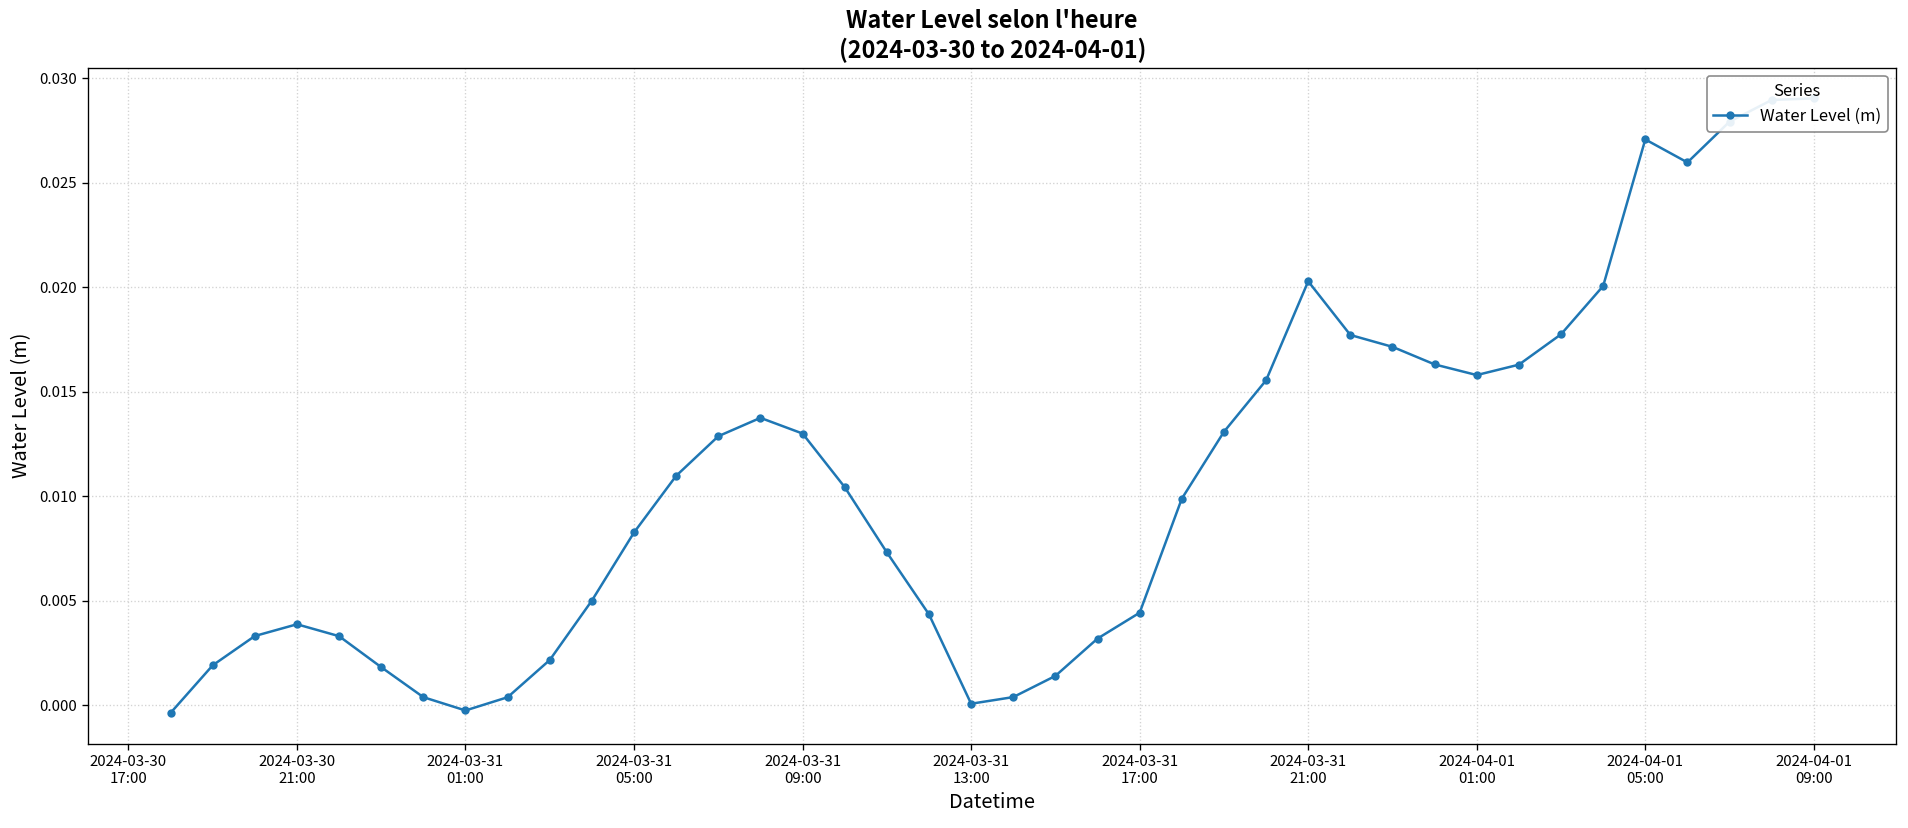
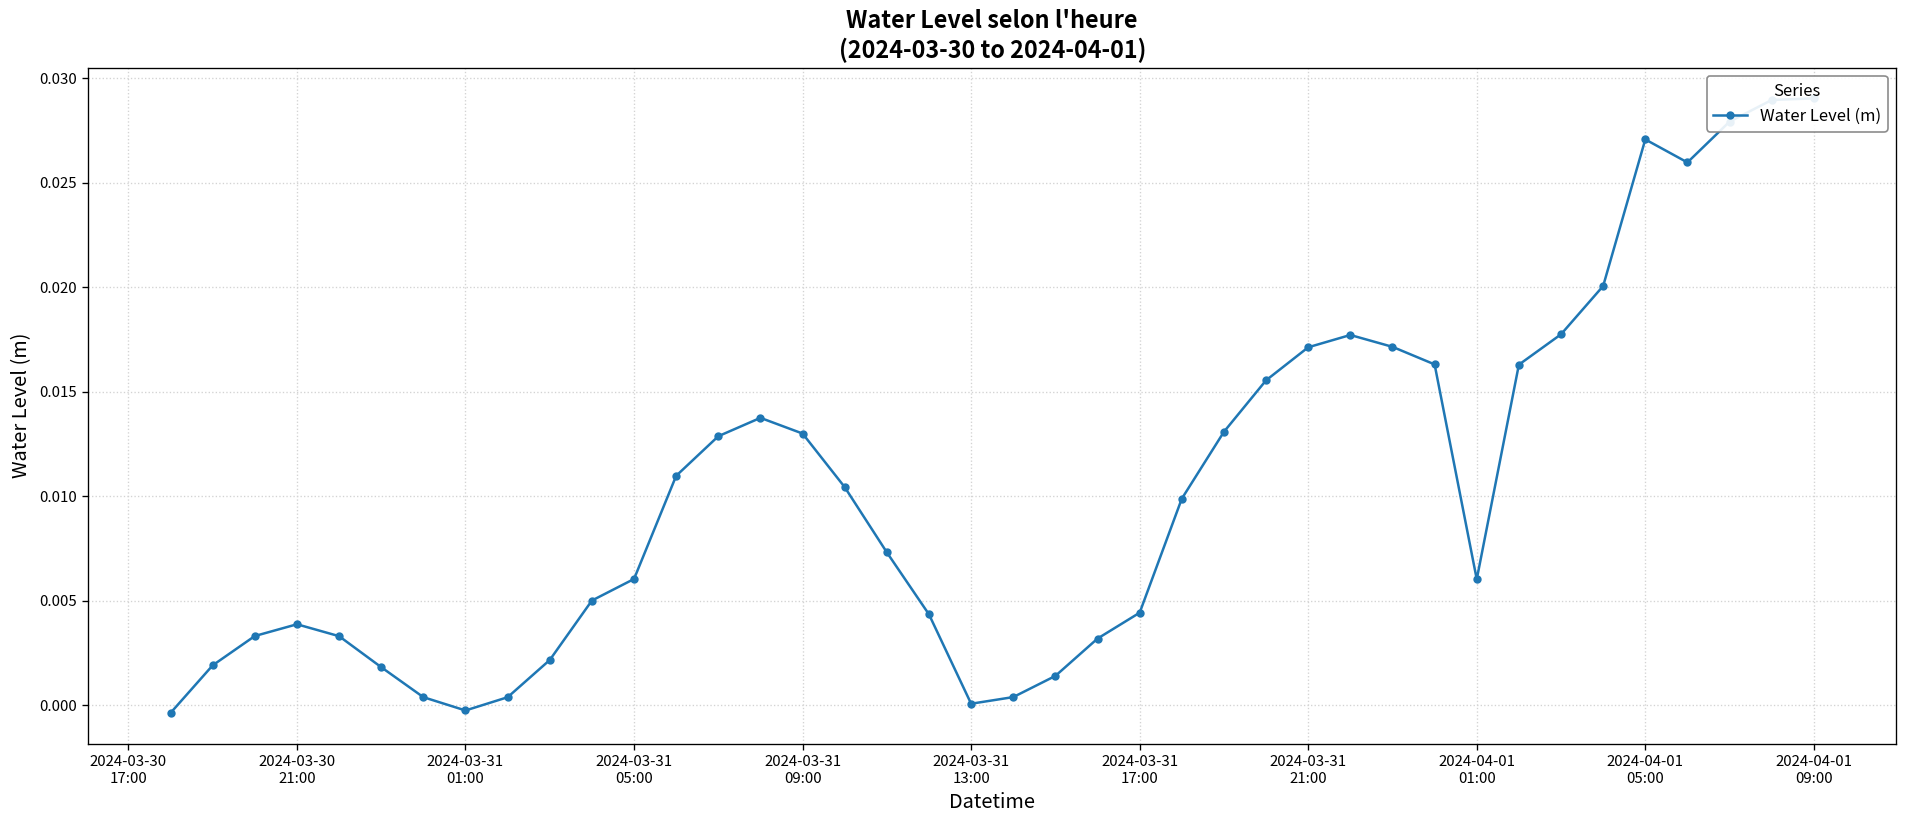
  {
    "2024-03-30 21:00": 0.0039,
    "2024-03-31 01:00": -0.0003,
-   "2024-03-31 05:00": 0.0083,
+   "2024-03-31 05:00": 0.0060,
    "2024-03-31 09:00": 0.0130,
    "2024-03-31 13:00": 0.0001,
    "2024-03-31 17:00": 0.0044,
-   "2024-03-31 21:00": 0.0203,
-   "2024-04-01 01:00": 0.0158,
+   "2024-03-31 21:00": 0.0171,
+   "2024-04-01 01:00": 0.0060,
    "2024-04-01 05:00": 0.0271
  }
